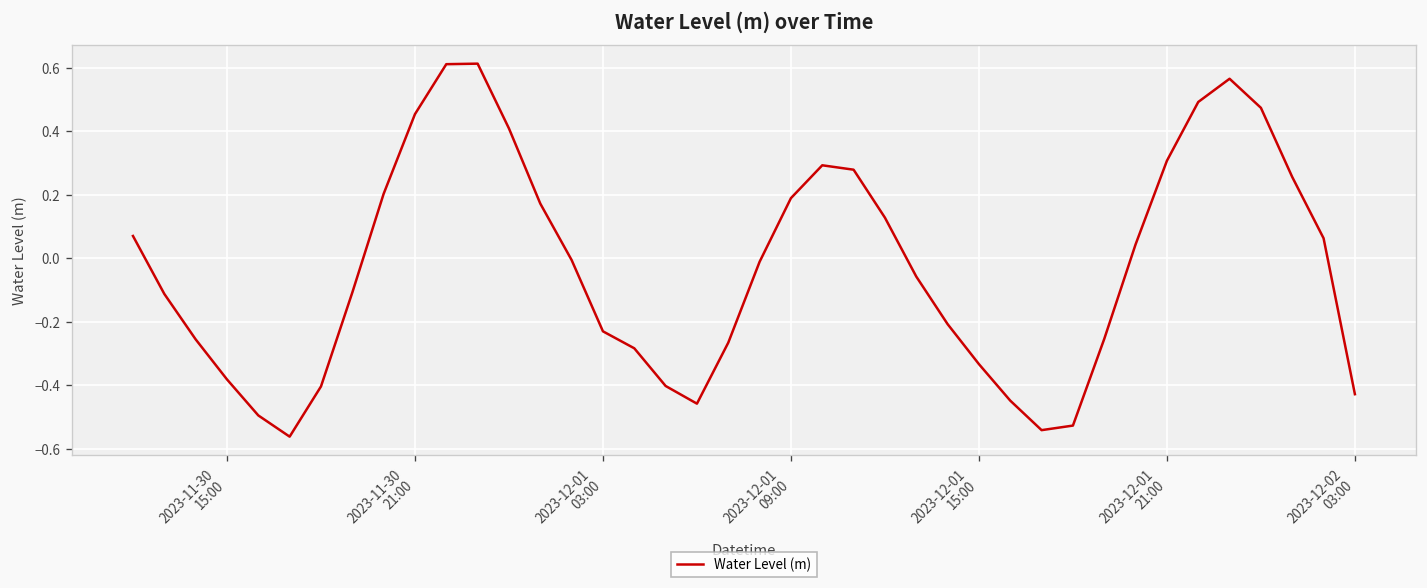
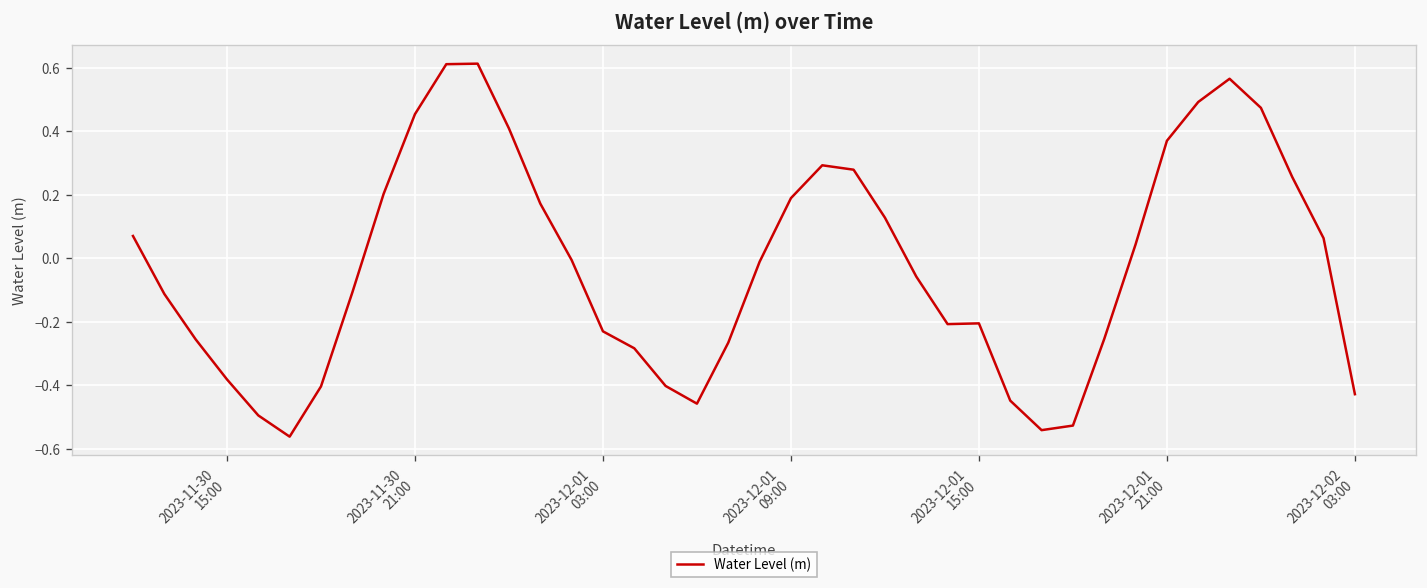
  {
    "2023-11-30 15:00": -0.38,
    "2023-11-30 21:00": 0.45,
    "2023-12-01 03:00": -0.23,
    "2023-12-01 09:00": 0.19,
-   "2023-12-01 15:00": -0.33,
-   "2023-12-01 21:00": 0.31,
+   "2023-12-01 15:00": -0.21,
+   "2023-12-01 21:00": 0.37,
    "2023-12-02 03:00": -0.43
  }
